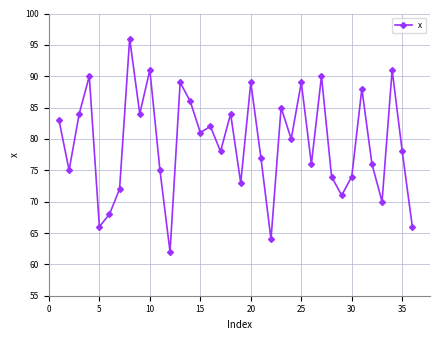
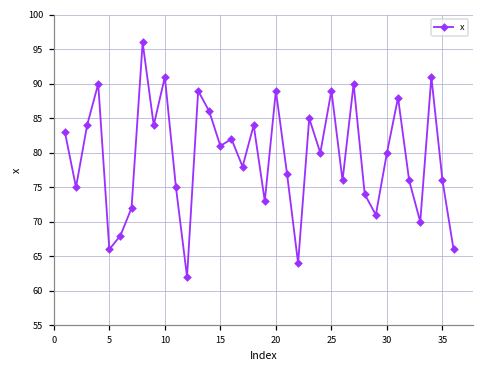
  {
    "5": 66,
    "10": 91,
    "15": 81,
    "20": 89,
    "25": 89,
-   "30": 74,
-   "35": 78
+   "30": 80,
+   "35": 76
  }
